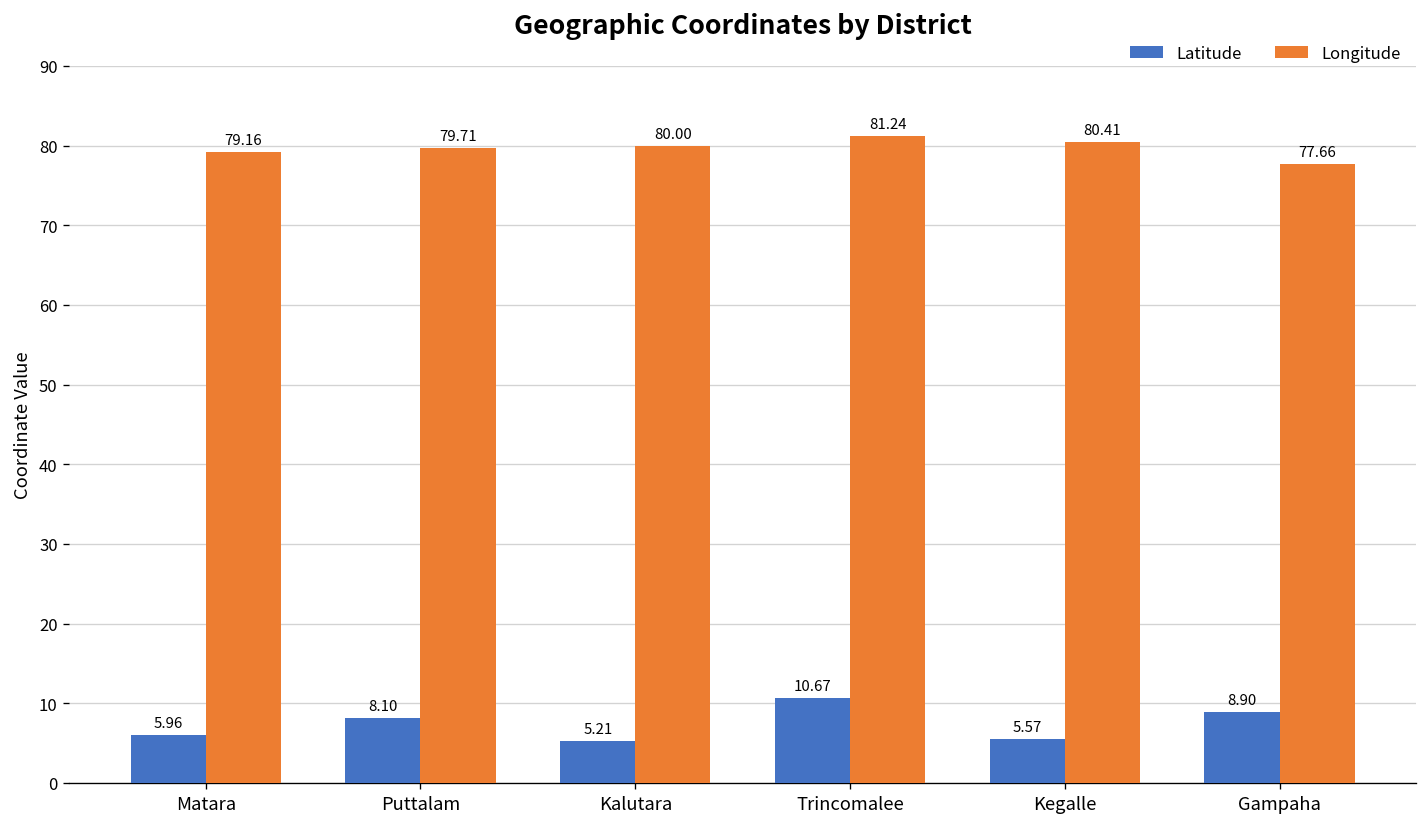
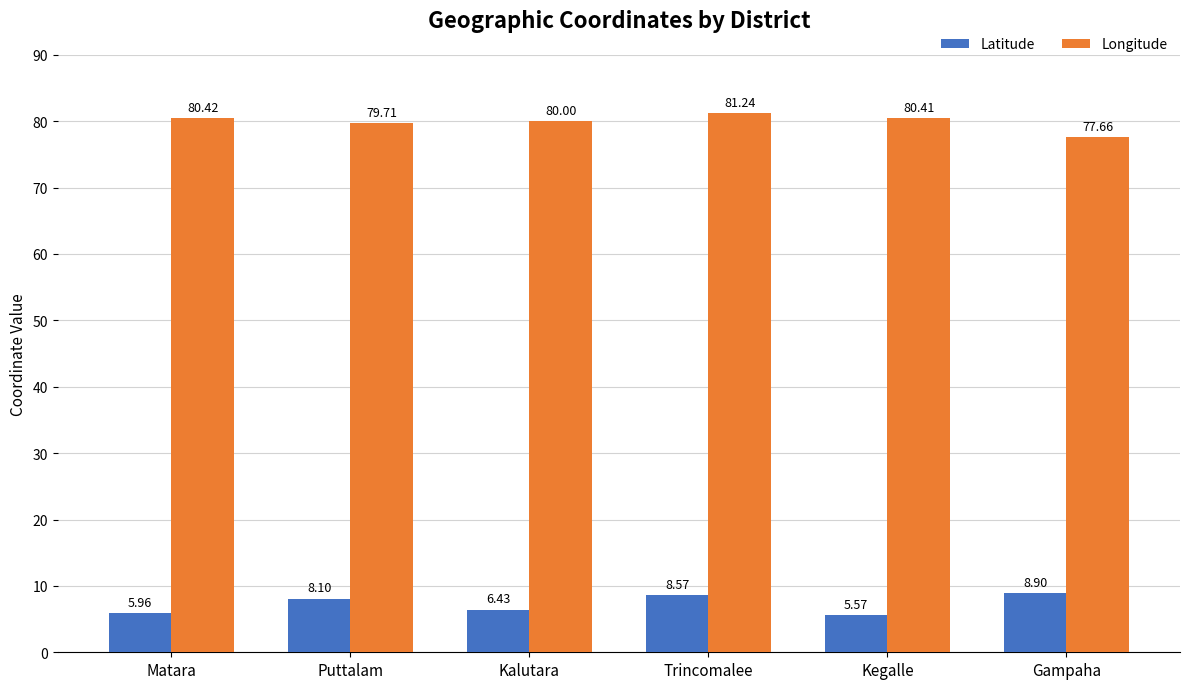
  {
    "Latitude": {
      "Matara": 5.96,
      "Puttalam": 8.10,
-     "Kalutara": 5.21,
-     "Trincomalee": 10.67,
+     "Kalutara": 6.43,
+     "Trincomalee": 8.57,
      "Kegalle": 5.57,
      "Gampaha": 8.90
    },
    "Longitude": {
-     "Matara": 79.16,
+     "Matara": 80.42,
      "Puttalam": 79.71,
      "Kalutara": 80.00,
      "Trincomalee": 81.24,
      "Kegalle": 80.41,
      "Gampaha": 77.66
    }
  }
